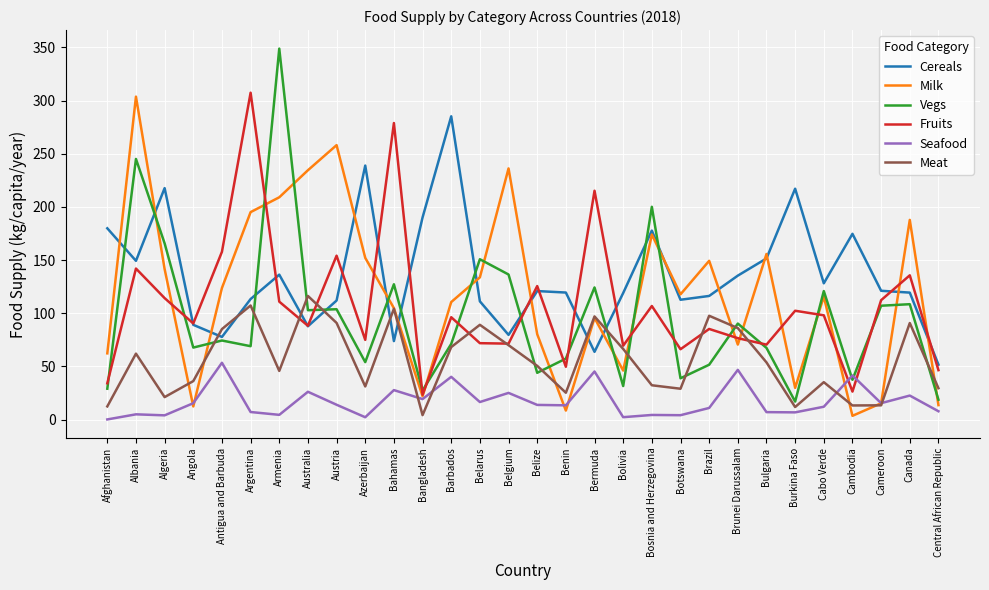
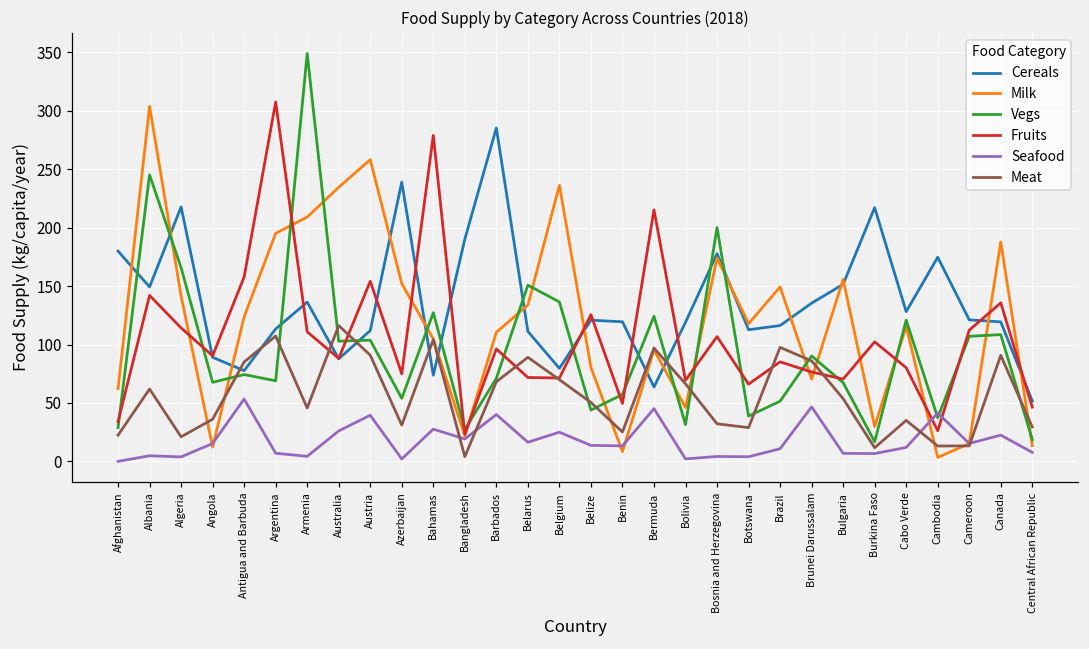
  {
    "Cereals": {
      "Afghanistan": 180,
      "Albania": 149,
      "Algeria": 218,
      "Antigua and Barbuda": 78,
      "Argentina": 113,
      "Armenia": 136,
      "Austria": 112,
      "Azerbaijan": 239,
      "Bahamas": 74,
      "Bangladesh": 190,
      "Barbados": 285,
      "Belarus": 111,
      "Belgium": 80,
      "Belize": 121,
      "Benin": 119,
      "Bermuda": 64,
      "Bolivia": 119,
      "Bosnia and Herzegovina": 178,
      "Botswana": 113,
      "Brazil": 116,
      "Brunei Darussalam": 135,
      "Bulgaria": 152,
      "Burkina Faso": 217,
      "Cabo Verde": 128,
      "Cambodia": 175,
      "Cameroon": 121,
      "Canada": 119,
      "Central African Republic": 52
    },
    "Milk": {
      "Afghanistan": 62,
      "Albania": 304,
      "Algeria": 142,
      "Angola": 12,
      "Antigua and Barbuda": 124,
      "Argentina": 195,
      "Armenia": 209,
      "Australia": 234,
      "Austria": 258,
      "Azerbaijan": 152,
      "Barbados": 110,
      "Belarus": 134,
      "Belgium": 236,
      "Belize": 80,
      "Benin": 8,
      "Bolivia": 46,
      "Bosnia and Herzegovina": 174,
      "Botswana": 118,
      "Brazil": 149,
      "Brunei Darussalam": 70,
      "Bulgaria": 156,
      "Burkina Faso": 30,
      "Cabo Verde": 116,
      "Cambodia": 3,
      "Canada": 188,
      "Central African Republic": 14
    },
    "Vegs": {
      "Afghanistan": 29,
      "Albania": 245,
      "Algeria": 166,
      "Angola": 68,
      "Antigua and Barbuda": 74,
      "Argentina": 69,
      "Armenia": 349,
      "Australia": 103,
      "Austria": 104,
      "Azerbaijan": 54,
      "Bahamas": 127,
      "Bangladesh": 27,
      "Barbados": 71,
      "Belarus": 151,
      "Belgium": 136,
      "Belize": 44,
      "Benin": 57,
      "Bermuda": 124,
      "Bolivia": 31,
      "Bosnia and Herzegovina": 200,
      "Botswana": 39,
      "Brazil": 52,
      "Brunei Darussalam": 90,
      "Bulgaria": 67,
      "Burkina Faso": 17,
      "Cabo Verde": 121,
      "Cambodia": 37,
      "Cameroon": 107,
      "Canada": 108,
      "Central African Republic": 19
    },
    "Fruits": {
      "Afghanistan": 34,
      "Albania": 142,
      "Algeria": 114,
      "Antigua and Barbuda": 158,
      "Argentina": 307,
      "Armenia": 111,
      "Austria": 154,
      "Azerbaijan": 75,
      "Bahamas": 279,
      "Barbados": 96,
      "Belarus": 72,
      "Belize": 126,
      "Benin": 50,
      "Bermuda": 215,
      "Bolivia": 69,
      "Bosnia and Herzegovina": 107,
      "Botswana": 66,
      "Brazil": 85,
      "Brunei Darussalam": 77,
      "Bulgaria": 70,
      "Burkina Faso": 102,
-     "Cabo Verde": 98,
+     "Cabo Verde": 80,
      "Cambodia": 26,
      "Cameroon": 112,
      "Canada": 136,
      "Central African Republic": 46
    },
    "Seafood": {
      "Afghanistan": 0,
      "Albania": 5,
      "Algeria": 4,
      "Angola": 15,
      "Antigua and Barbuda": 53,
      "Argentina": 7,
      "Armenia": 4,
      "Australia": 26,
-     "Austria": 14,
+     "Austria": 40,
      "Azerbaijan": 2,
      "Bahamas": 28,
      "Bangladesh": 19,
      "Barbados": 40,
      "Belarus": 16,
      "Belgium": 25,
      "Belize": 14,
      "Benin": 13,
      "Bermuda": 45,
      "Bolivia": 2,
      "Bosnia and Herzegovina": 4,
      "Botswana": 4,
      "Brazil": 11,
      "Brunei Darussalam": 47,
      "Bulgaria": 7,
      "Burkina Faso": 7,
      "Cabo Verde": 12,
      "Cambodia": 41,
      "Canada": 23,
      "Central African Republic": 8
    },
    "Meat": {
-     "Afghanistan": 12,
+     "Afghanistan": 22,
      "Albania": 62,
      "Algeria": 21,
      "Angola": 36,
      "Antigua and Barbuda": 85,
      "Argentina": 107,
      "Armenia": 46,
      "Australia": 116,
      "Austria": 91,
      "Azerbaijan": 31,
      "Bangladesh": 4,
      "Barbados": 68,
      "Belarus": 89,
      "Belize": 50,
      "Benin": 25,
      "Bolivia": 66,
      "Bosnia and Herzegovina": 32,
      "Botswana": 29,
      "Brazil": 98,
      "Brunei Darussalam": 86,
      "Bulgaria": 54,
      "Burkina Faso": 12,
      "Cabo Verde": 35,
      "Cambodia": 13,
      "Canada": 91,
      "Central African Republic": 29
    }
  }
